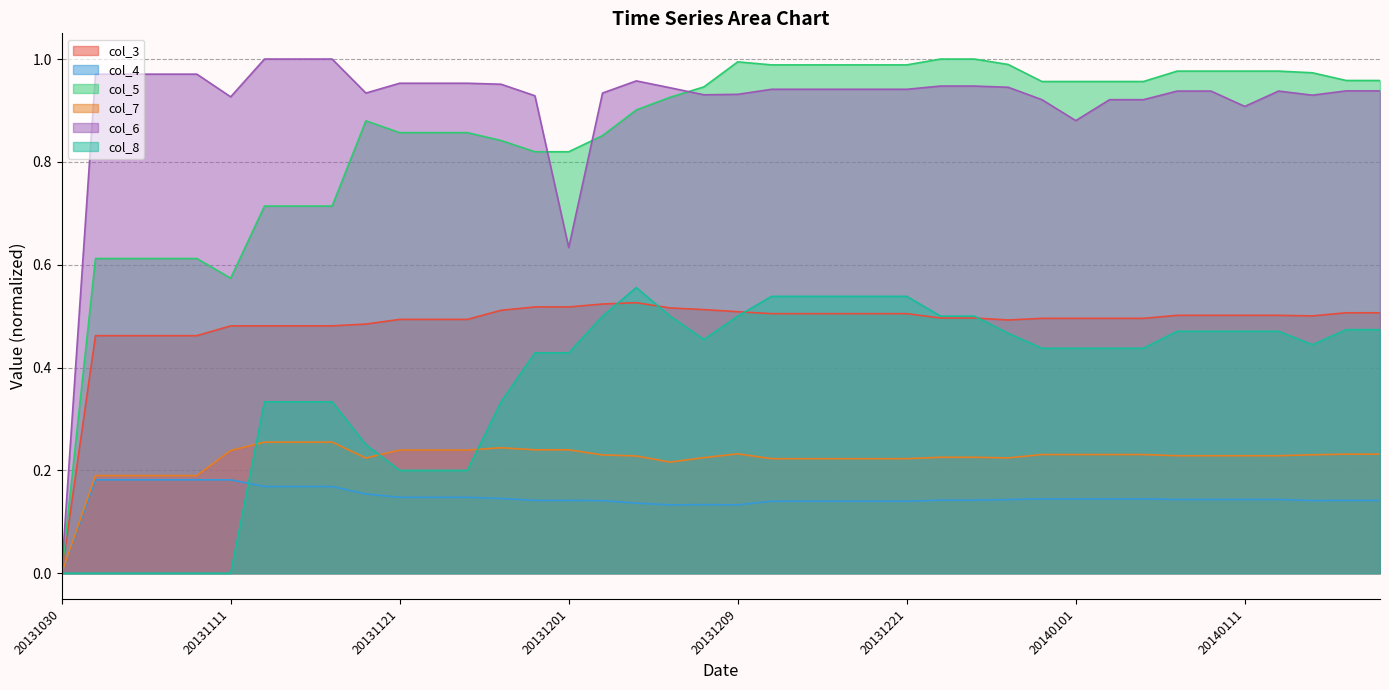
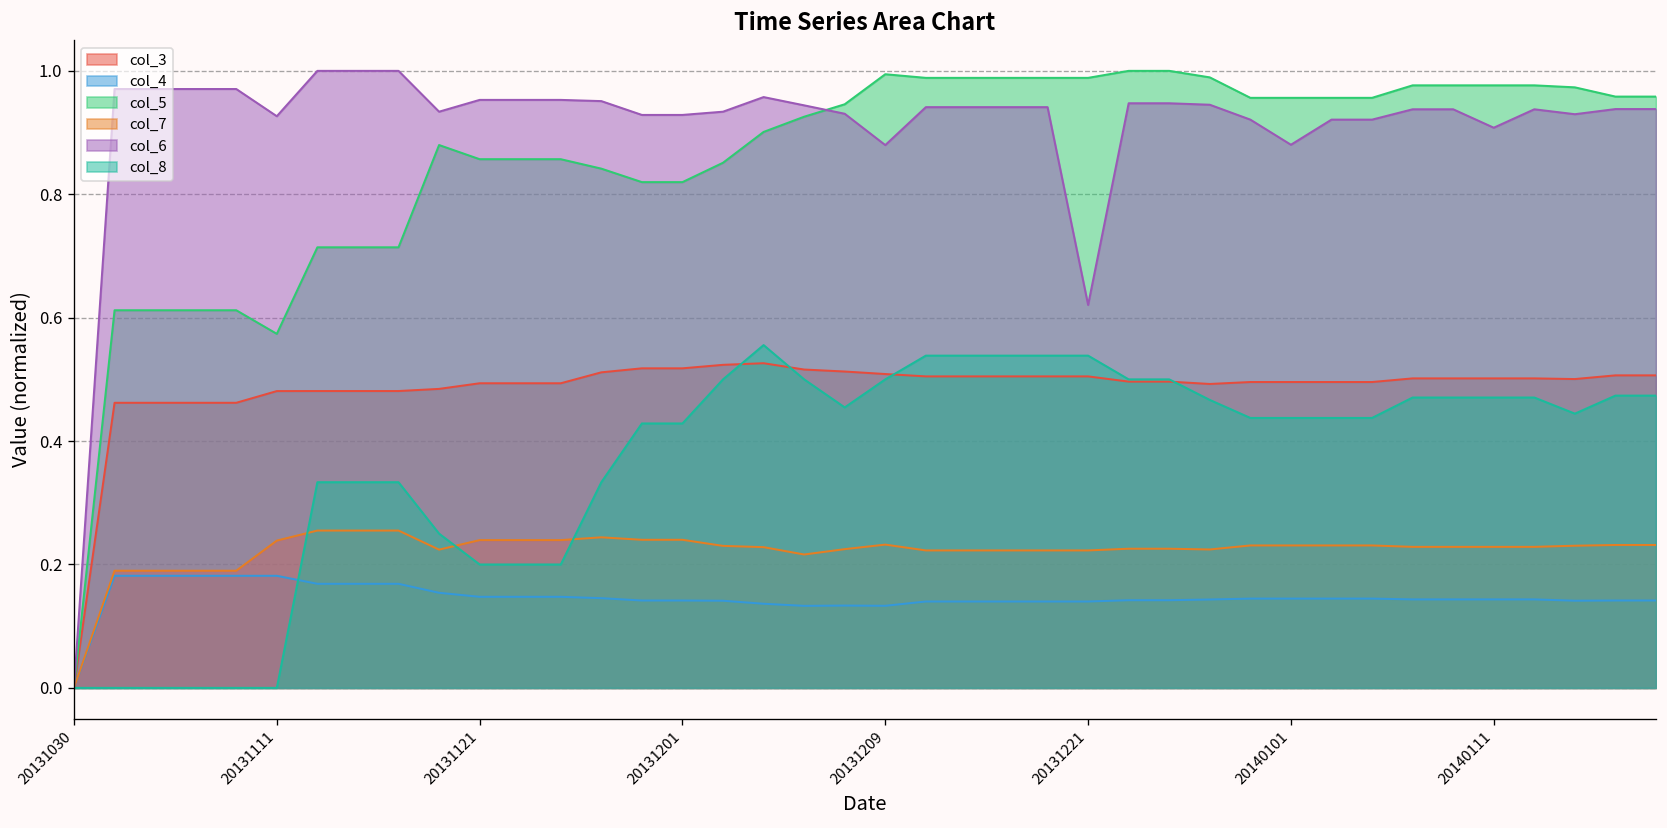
  {
    "col_6": {
      "20131111": 0.93,
      "20131121": 0.95,
-     "20131201": 0.63,
-     "20131209": 0.93,
-     "20131221": 0.94,
+     "20131201": 0.93,
+     "20131209": 0.88,
+     "20131221": 0.62,
      "20140101": 0.88,
      "20140111": 0.91
    }
  }
